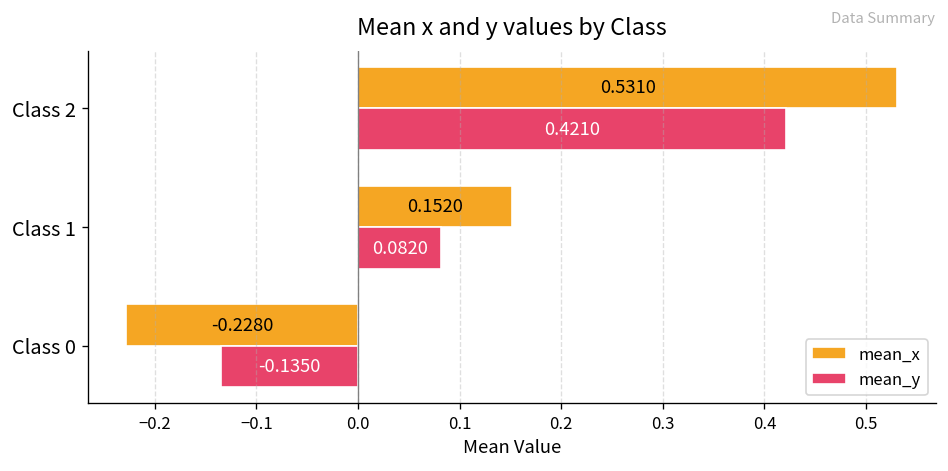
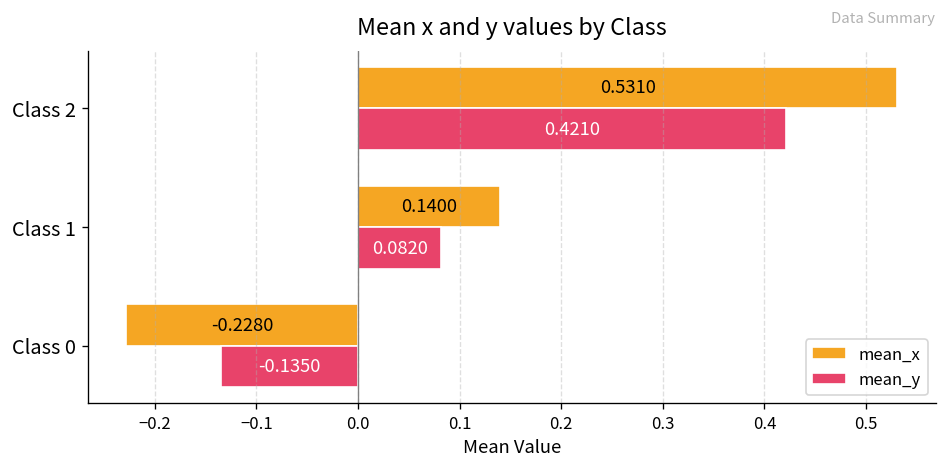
  {
    "mean_x": {
      "Class 2": 0.5310,
-     "Class 1": 0.1520,
+     "Class 1": 0.1400,
      "Class 0": -0.2280
    },
    "mean_y": {
      "Class 2": 0.4210,
      "Class 1": 0.0820,
      "Class 0": -0.1350
    }
  }
